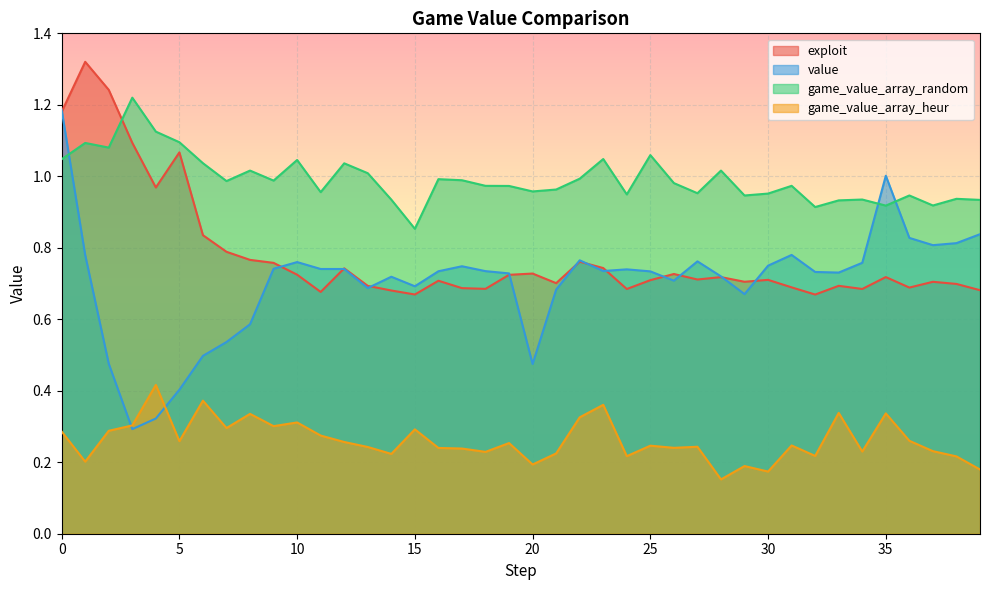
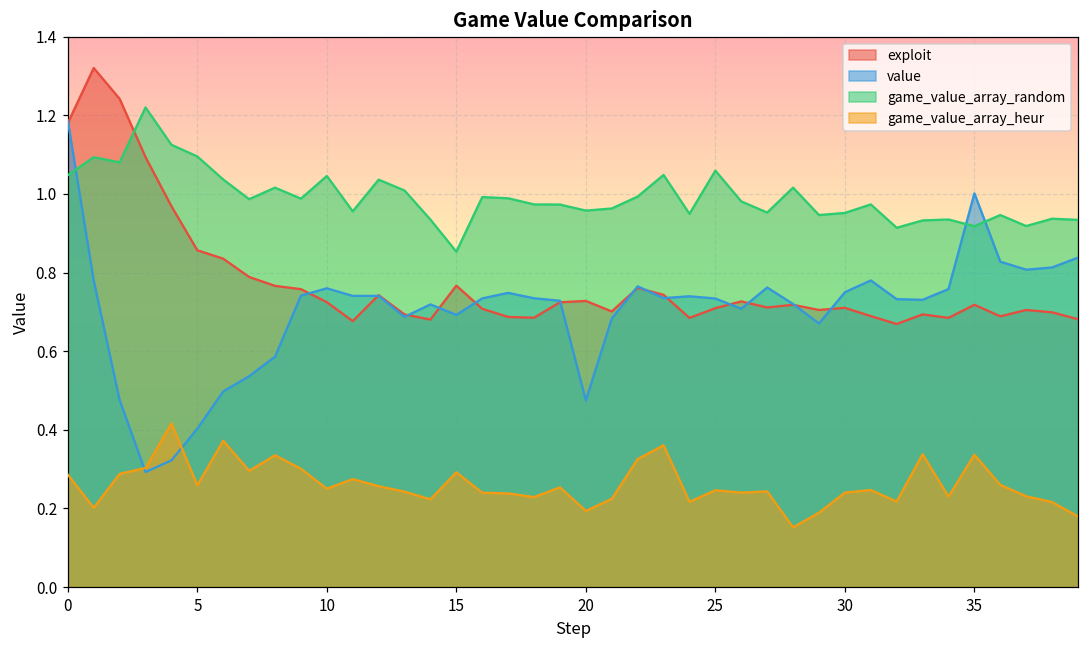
  {
    "exploit": {
-     "5": 1.07,
+     "5": 0.86,
      "10": 0.72,
-     "15": 0.67,
+     "15": 0.77,
      "20": 0.73,
      "25": 0.71,
      "30": 0.71,
      "35": 0.72
    },
    "value": {
      "5": 0.40,
      "10": 0.76,
      "15": 0.69,
      "20": 0.47,
      "25": 0.73,
      "30": 0.75,
      "35": 1.00
    },
    "game_value_array_random": {
      "0": 1.05,
      "5": 1.10,
      "10": 1.05,
      "15": 0.85,
      "20": 0.96,
      "25": 1.06,
      "30": 0.95,
      "35": 0.92
    },
    "game_value_array_heur": {
      "0": 0.29,
      "5": 0.26,
-     "10": 0.31,
+     "10": 0.25,
      "15": 0.29,
      "20": 0.19,
      "25": 0.25,
-     "30": 0.17,
+     "30": 0.24,
      "35": 0.34
    }
  }
